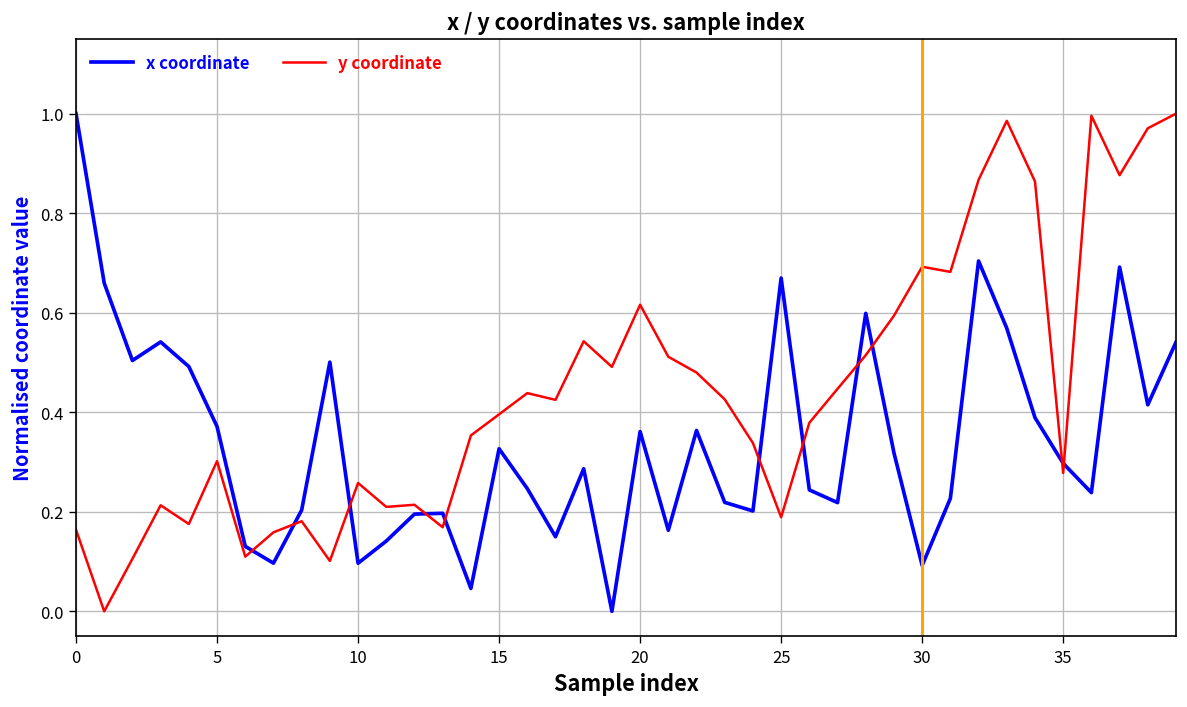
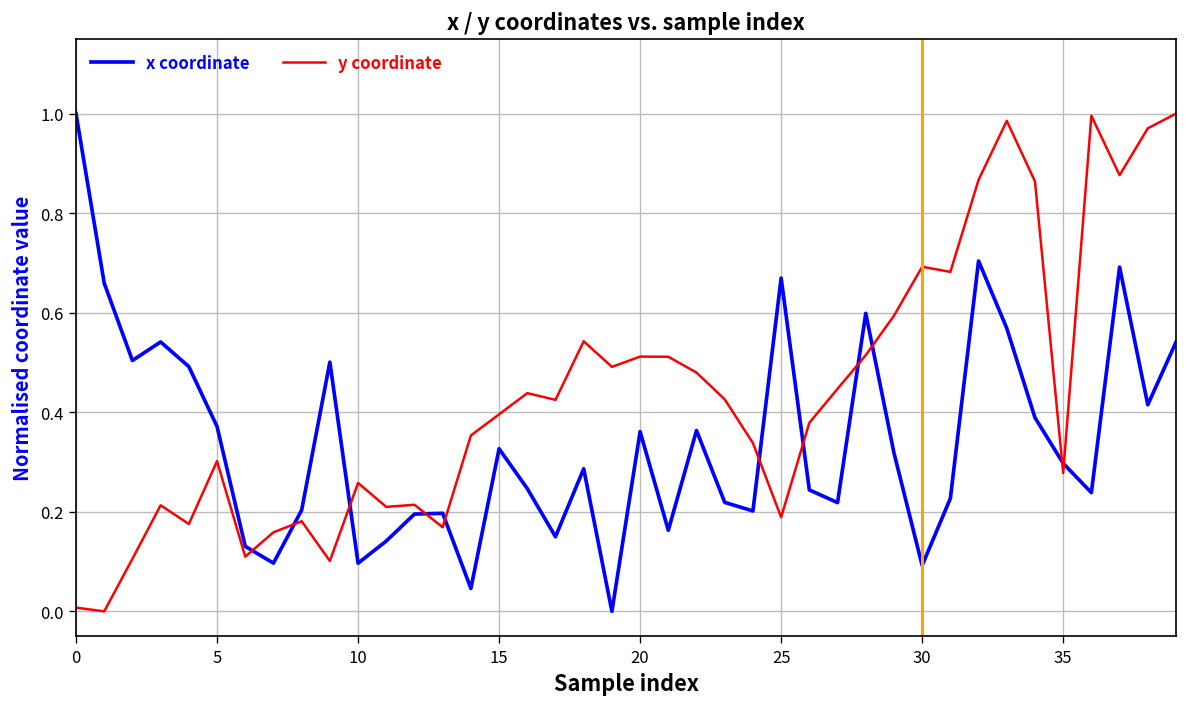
  {
    "x coordinate": {
      "0": 1.00,
      "5": 0.37,
      "10": 0.10,
      "15": 0.33,
      "20": 0.36,
      "25": 0.67,
      "30": 0.09,
      "35": 0.30
    },
    "y coordinate": {
-     "0": 0.16,
+     "0": 0.01,
      "5": 0.30,
      "10": 0.26,
      "15": 0.40,
-     "20": 0.62,
+     "20": 0.51,
      "25": 0.19,
      "30": 0.69,
      "35": 0.28
    }
  }
